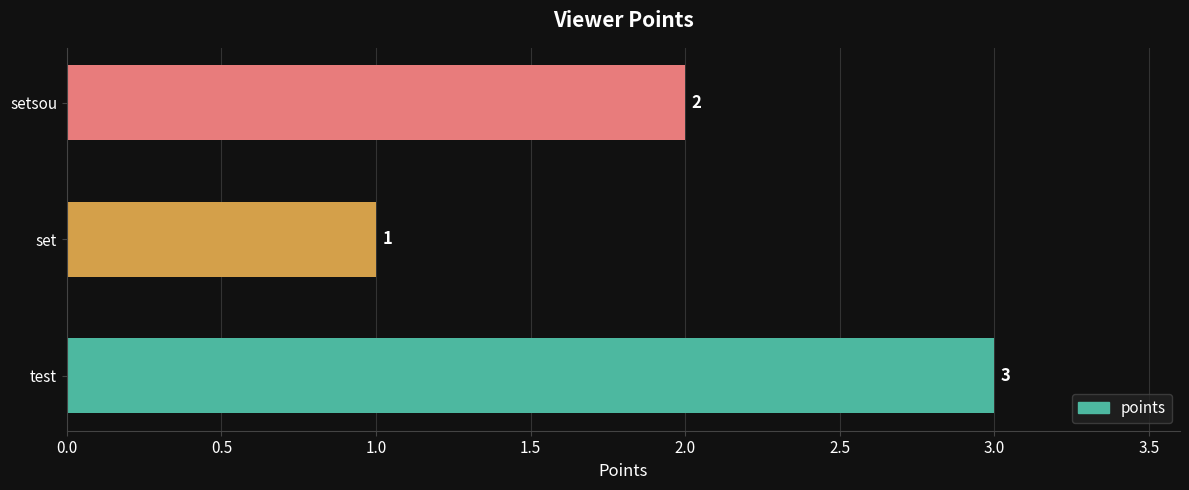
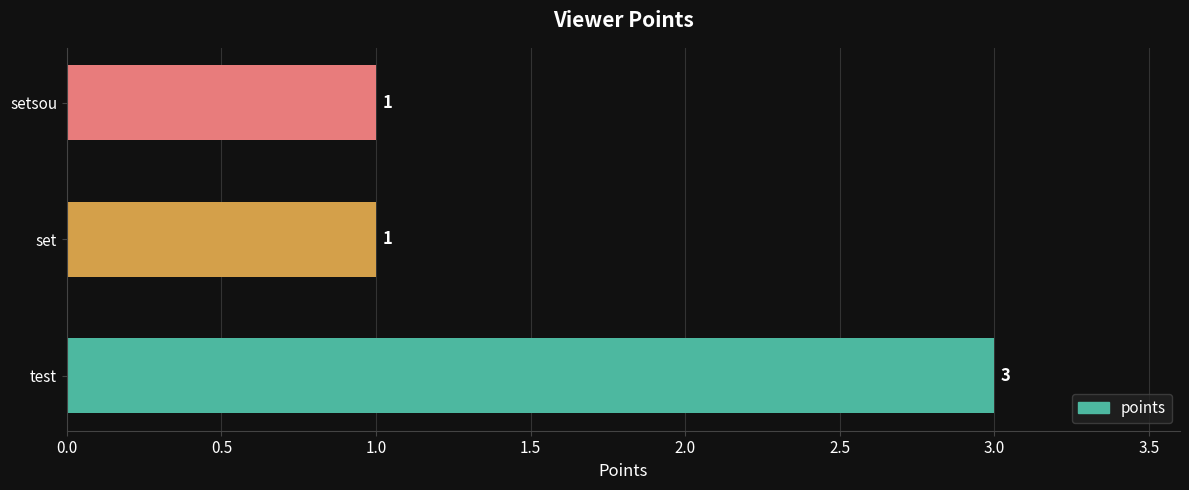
  {
-   "setsou": 2,
+   "setsou": 1,
    "set": 1,
    "test": 3
  }
